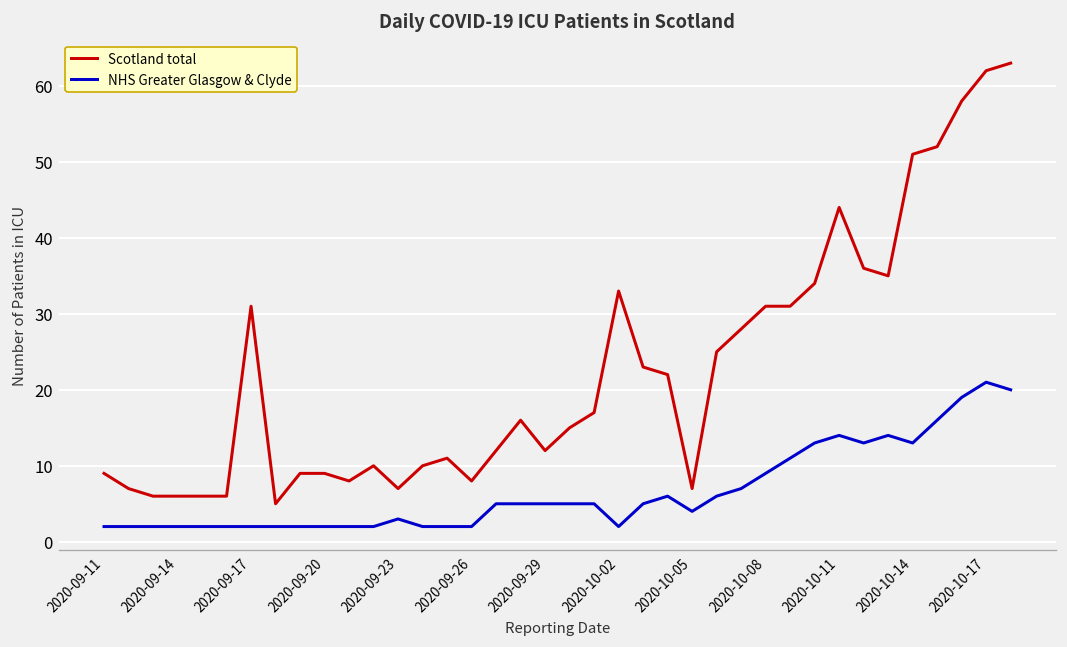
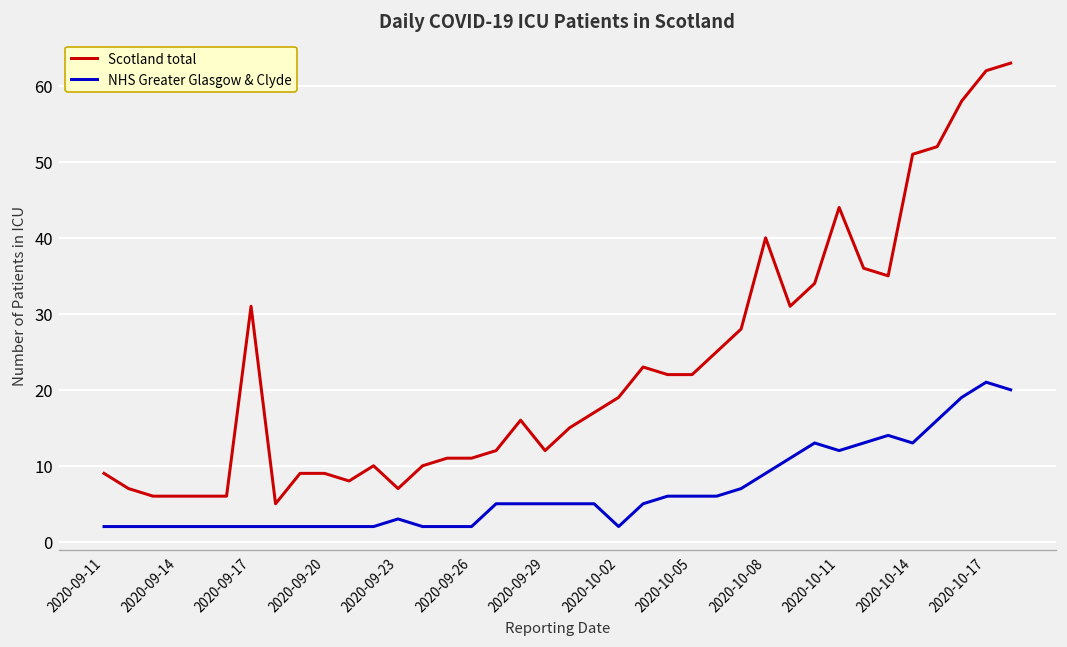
  {
    "Scotland total": {
      "2020-09-11": 9,
      "2020-09-14": 6,
      "2020-09-17": 31,
      "2020-09-20": 9,
      "2020-09-23": 7,
-     "2020-09-26": 8,
+     "2020-09-26": 11,
      "2020-09-29": 12,
-     "2020-10-02": 33,
-     "2020-10-05": 7,
-     "2020-10-08": 31,
+     "2020-10-02": 19,
+     "2020-10-05": 22,
+     "2020-10-08": 40,
      "2020-10-11": 44,
      "2020-10-14": 51,
      "2020-10-17": 62
    },
    "NHS Greater Glasgow & Clyde": {
      "2020-09-11": 2,
      "2020-09-14": 2,
      "2020-09-17": 2,
      "2020-09-20": 2,
      "2020-09-23": 3,
      "2020-09-26": 2,
      "2020-09-29": 5,
      "2020-10-02": 2,
-     "2020-10-05": 4,
+     "2020-10-05": 6,
      "2020-10-08": 9,
-     "2020-10-11": 14,
+     "2020-10-11": 12,
      "2020-10-14": 13,
      "2020-10-17": 21
    }
  }
